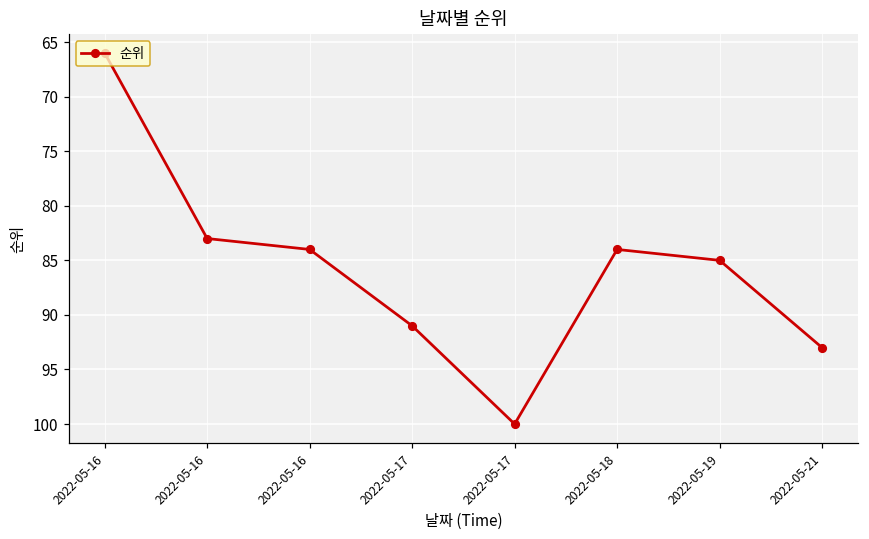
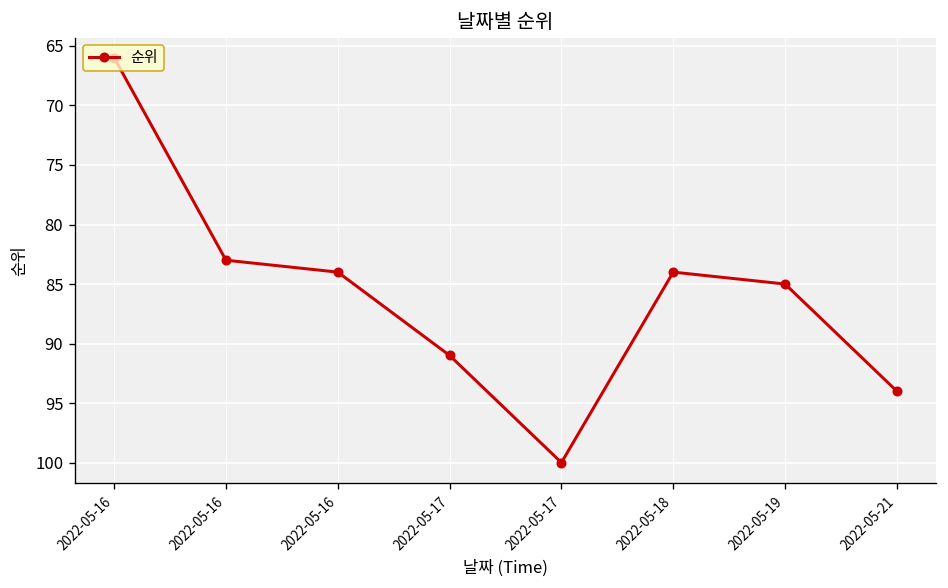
  {
    "2022-05-18": 84,
    "2022-05-19": 85,
-   "2022-05-21": 93
+   "2022-05-21": 94
  }
